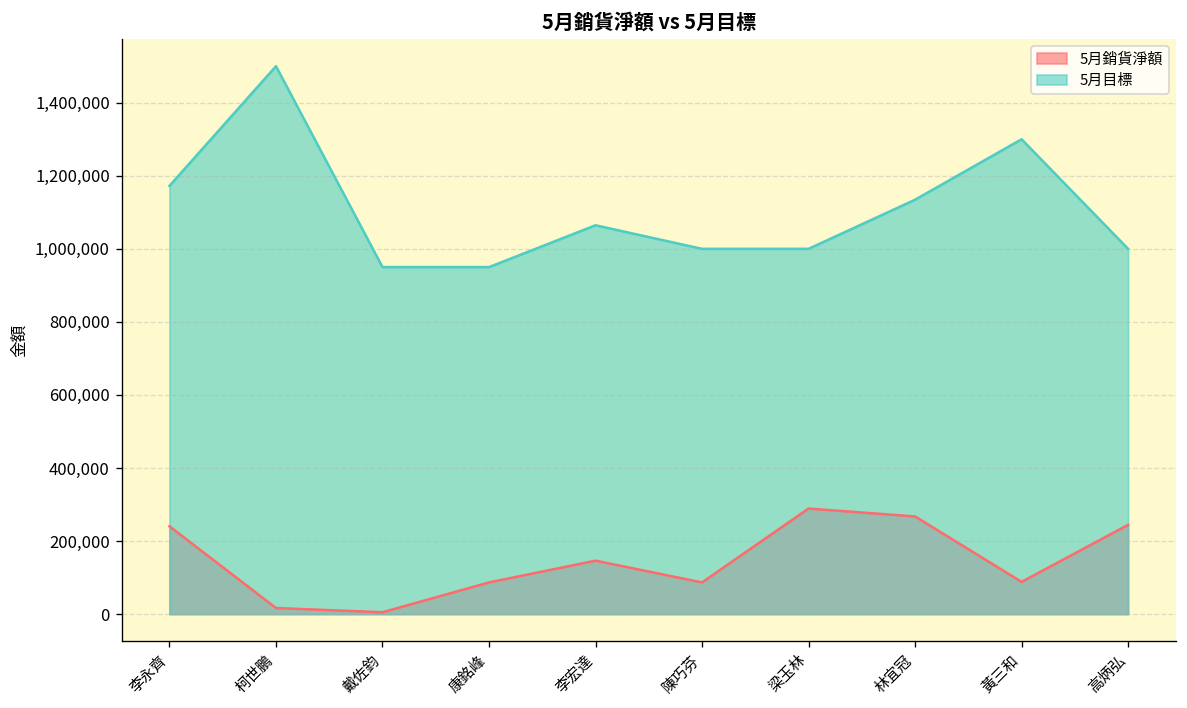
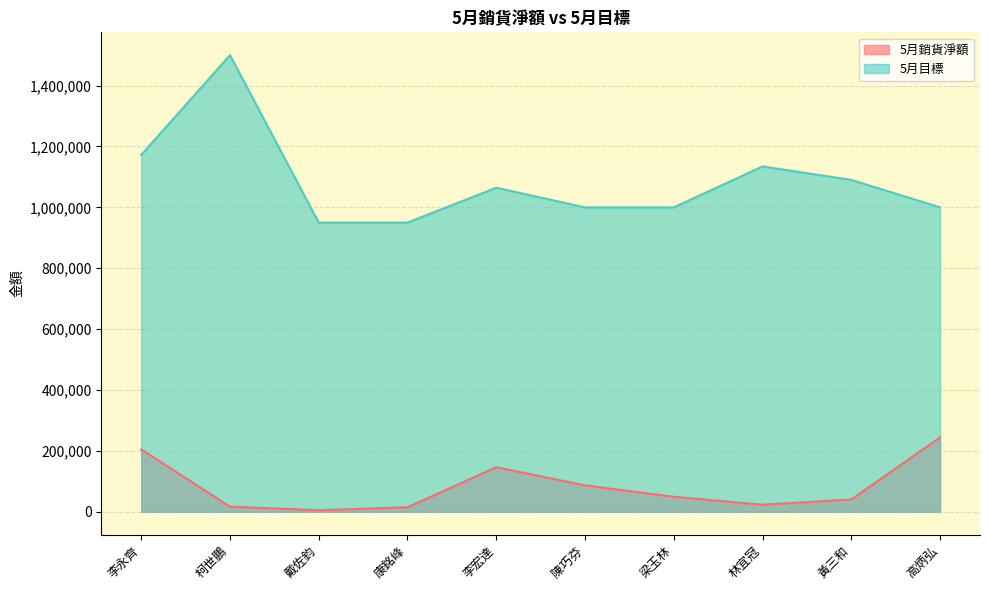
  {
    "5月銷貨淨額": {
-     "李永齊": "240,000",
+     "李永齊": "200,000",
      "柯世鵬": "20,000",
      "戴佐鈞": "10,000",
-     "康銘峰": "90,000",
+     "康銘峰": "10,000",
      "李宏達": "150,000",
      "陳巧芬": "90,000",
-     "梁玉林": "290,000",
-     "林宜冠": "270,000",
-     "黃三和": "90,000",
+     "梁玉林": "50,000",
+     "林宜冠": "20,000",
+     "黃三和": "40,000",
      "高炳弘": "240,000"
    },
    "5月目標": {
      "李永齊": "1,170,000",
      "柯世鵬": "1,500,000",
      "戴佐鈞": "950,000",
      "康銘峰": "950,000",
      "李宏達": "1,060,000",
      "陳巧芬": "1,000,000",
      "梁玉林": "1,000,000",
      "林宜冠": "1,130,000",
-     "黃三和": "1,300,000",
+     "黃三和": "1,090,000",
      "高炳弘": "1,000,000"
    }
  }
